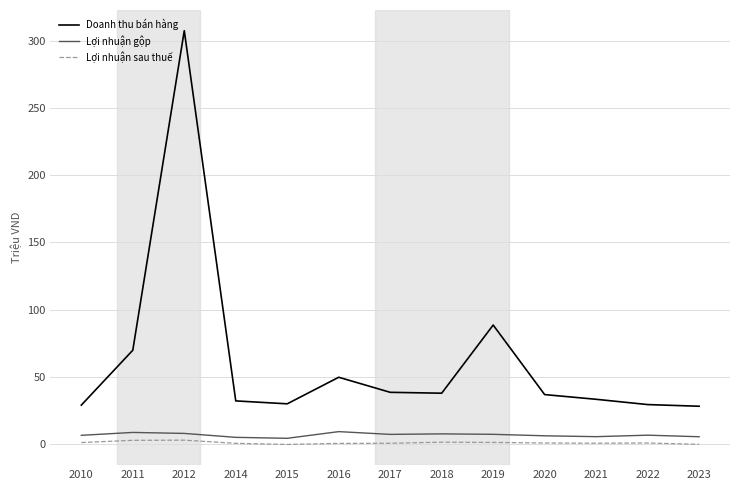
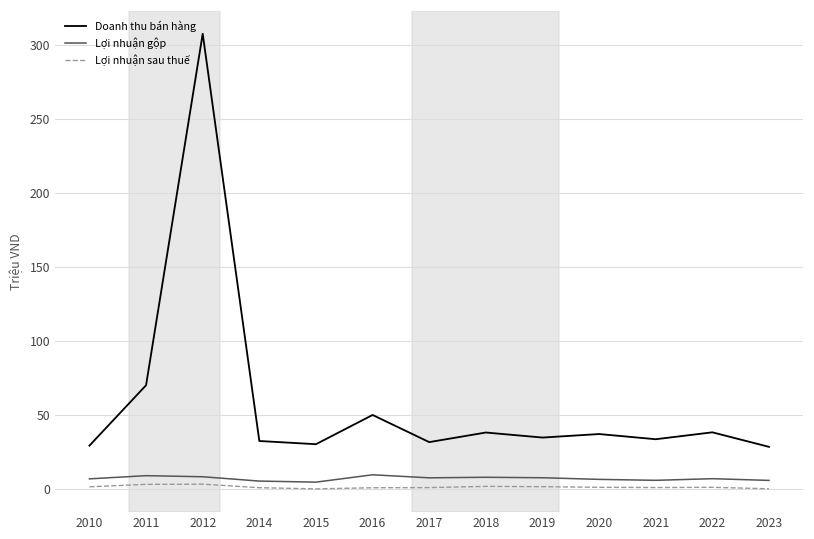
  {
    "Doanh thu bán hàng": {
      "2010": 29,
      "2011": 70,
      "2012": 307,
      "2014": 32,
      "2015": 30,
      "2016": 50,
-     "2017": 39,
+     "2017": 32,
      "2018": 38,
-     "2019": 89,
+     "2019": 35,
      "2020": 37,
      "2021": 34,
-     "2022": 30,
+     "2022": 38,
      "2023": 28
    },
    "Lợi nhuận gộp": {
      "2010": 7,
      "2011": 9,
      "2012": 8,
      "2014": 5,
      "2015": 5,
      "2016": 10,
      "2017": 7,
      "2018": 8,
      "2019": 8,
      "2020": 6,
      "2021": 6,
      "2022": 7,
      "2023": 6
    },
    "Lợi nhuận sau thuế": {
      "2010": 1,
      "2011": 3,
      "2012": 3,
      "2014": 1,
      "2015": 0,
      "2016": 1,
      "2017": 1,
      "2018": 2,
      "2019": 2,
      "2020": 1,
      "2021": 1,
      "2022": 1,
      "2023": 0
    }
  }
